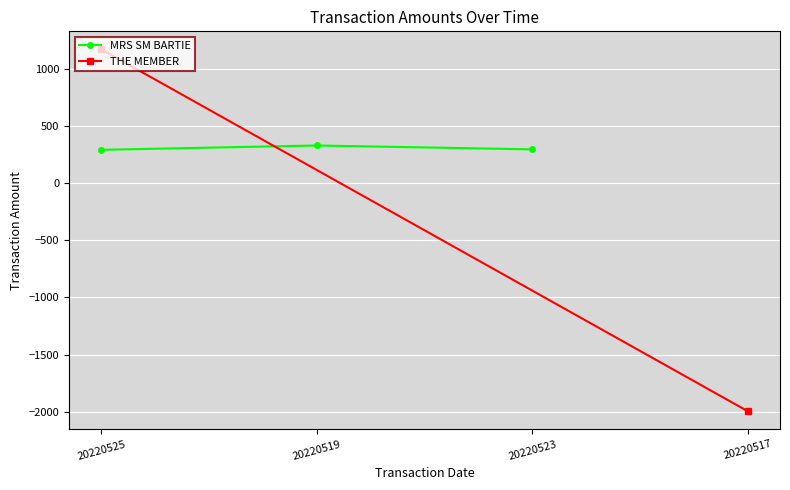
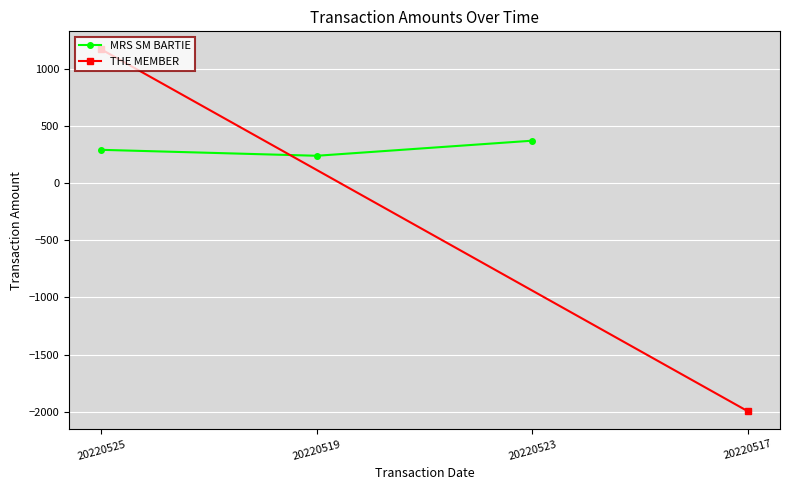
  {
    "MRS SM BARTIE": {
      "20220525": 290,
-     "20220519": 330,
-     "20220523": 300
+     "20220519": 240,
+     "20220523": 370
    },
    "THE MEMBER": {
      "20220517": -2000
    }
  }
